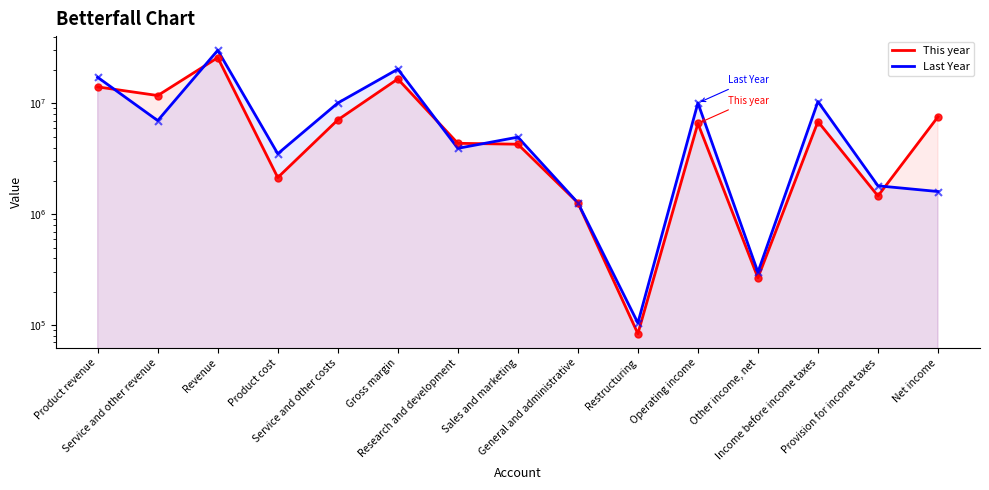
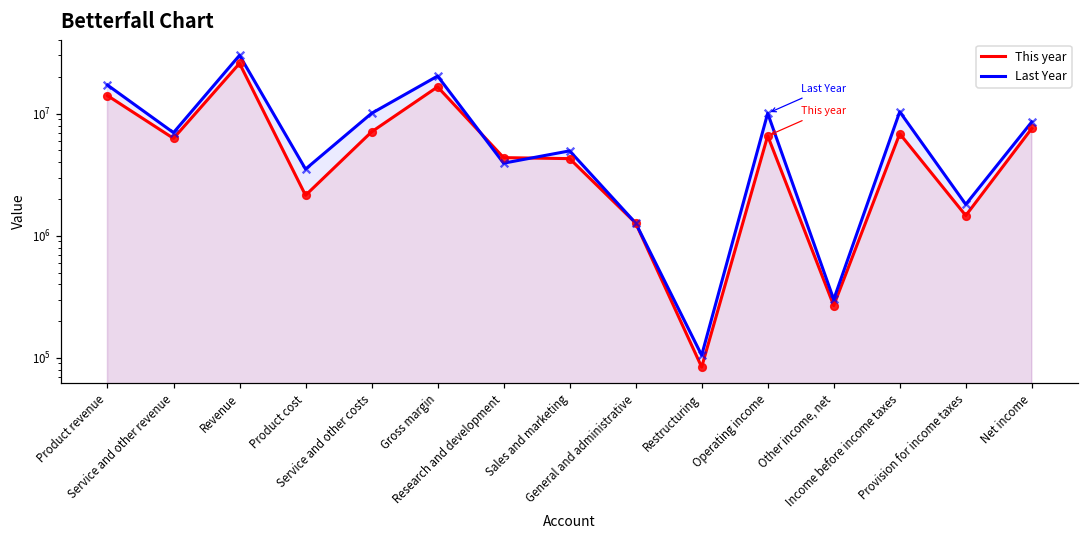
  {
    "This year": {
      "Product revenue": 14000000,
-     "Service and other revenue": 12000000,
+     "Service and other revenue": 6000000,
      "Revenue": 26000000,
      "Product cost": 2100000,
      "Service and other costs": 7000000,
      "Gross margin": 17000000,
      "Research and development": 4400000,
      "Sales and marketing": 4300000,
      "Restructuring": 80000,
      "Operating income": 7000000,
      "Other income, net": 270000,
      "Income before income taxes": 7000000,
      "Provision for income taxes": 1500000,
      "Net income": 8000000
    },
    "Last Year": {
      "Product revenue": 17000000,
      "Service and other revenue": 7000000,
      "Revenue": 30000000,
      "Product cost": 3500000,
      "Service and other costs": 10000000,
      "Gross margin": 20000000,
      "Research and development": 3900000,
      "Sales and marketing": 5000000,
      "Restructuring": 110000,
      "Operating income": 10000000,
      "Other income, net": 300000,
      "Income before income taxes": 10000000,
      "Provision for income taxes": 1800000,
-     "Net income": 1600000
+     "Net income": 9000000
    }
  }
